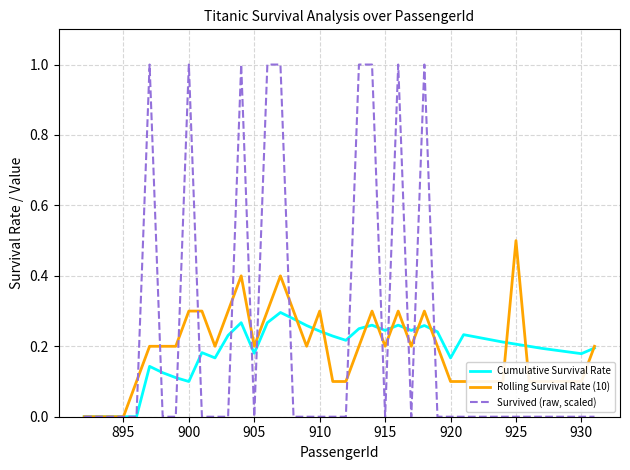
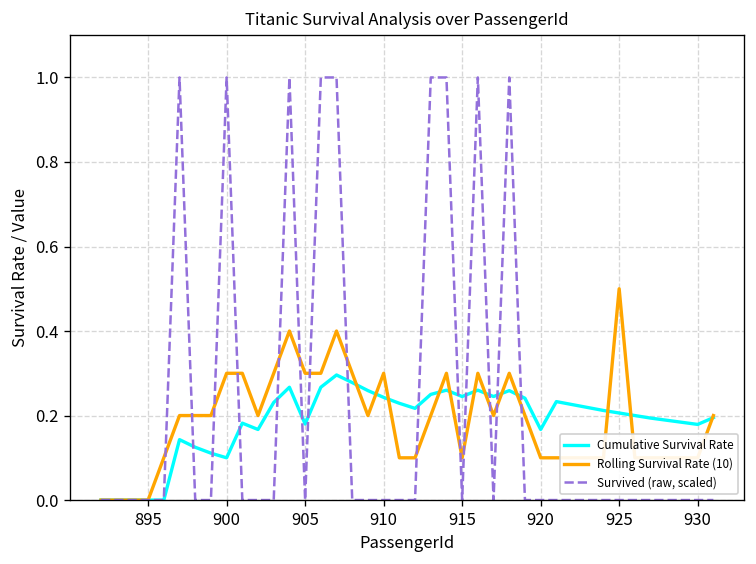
  {
    "Cumulative Survival Rate": {
      "900": 0.1,
      "905": 0.18,
      "910": 0.24,
      "915": 0.25,
      "920": 0.17,
      "925": 0.2,
      "930": 0.18
    },
    "Rolling Survival Rate (10)": {
      "900": 0.3,
-     "905": 0.2,
+     "905": 0.3,
      "910": 0.3,
-     "915": 0.2,
+     "915": 0.1,
      "920": 0.1,
      "925": 0.5
    },
    "Survived (raw, scaled)": {
      "900": 1.0,
      "905": 0.0,
      "910": 0.0,
      "915": 0.0,
      "920": 0.0,
      "925": 0.0,
      "930": 0.0
    }
  }
